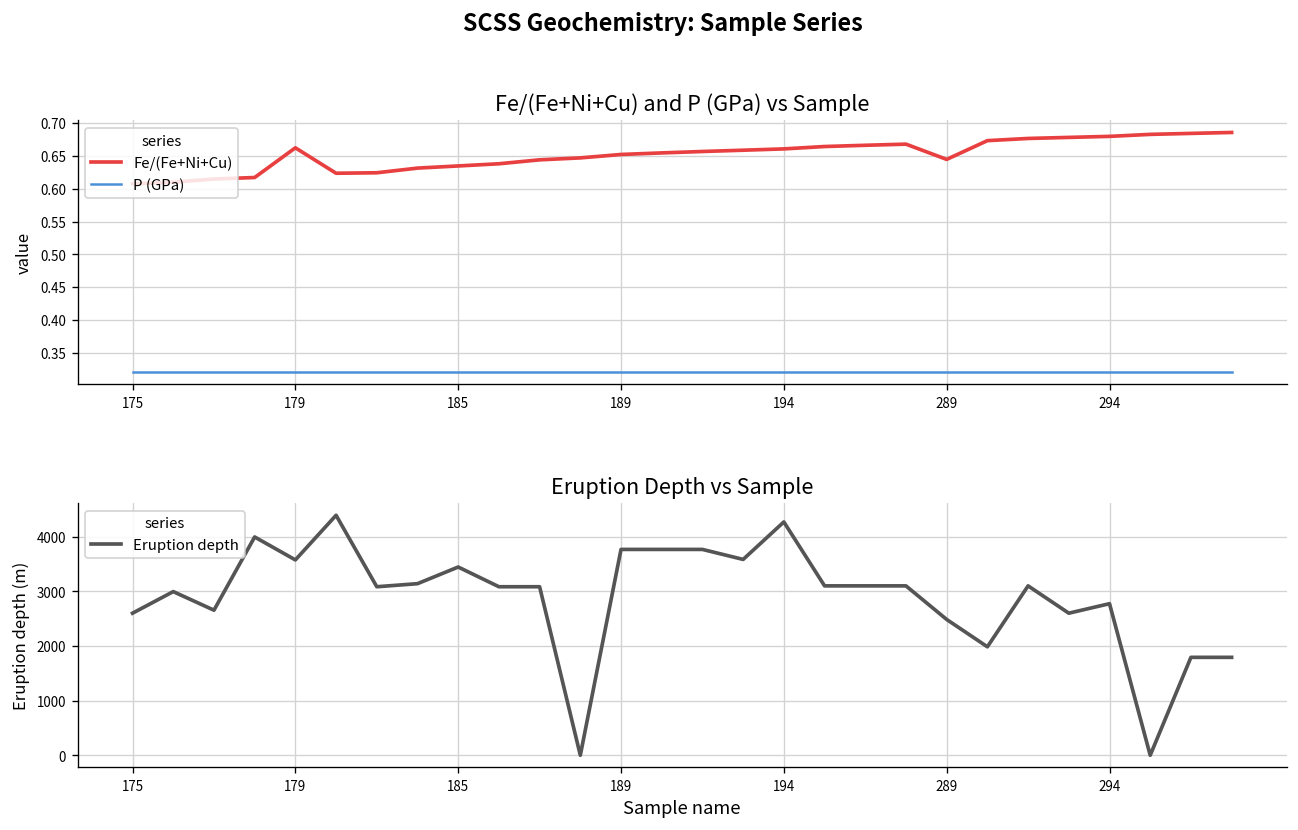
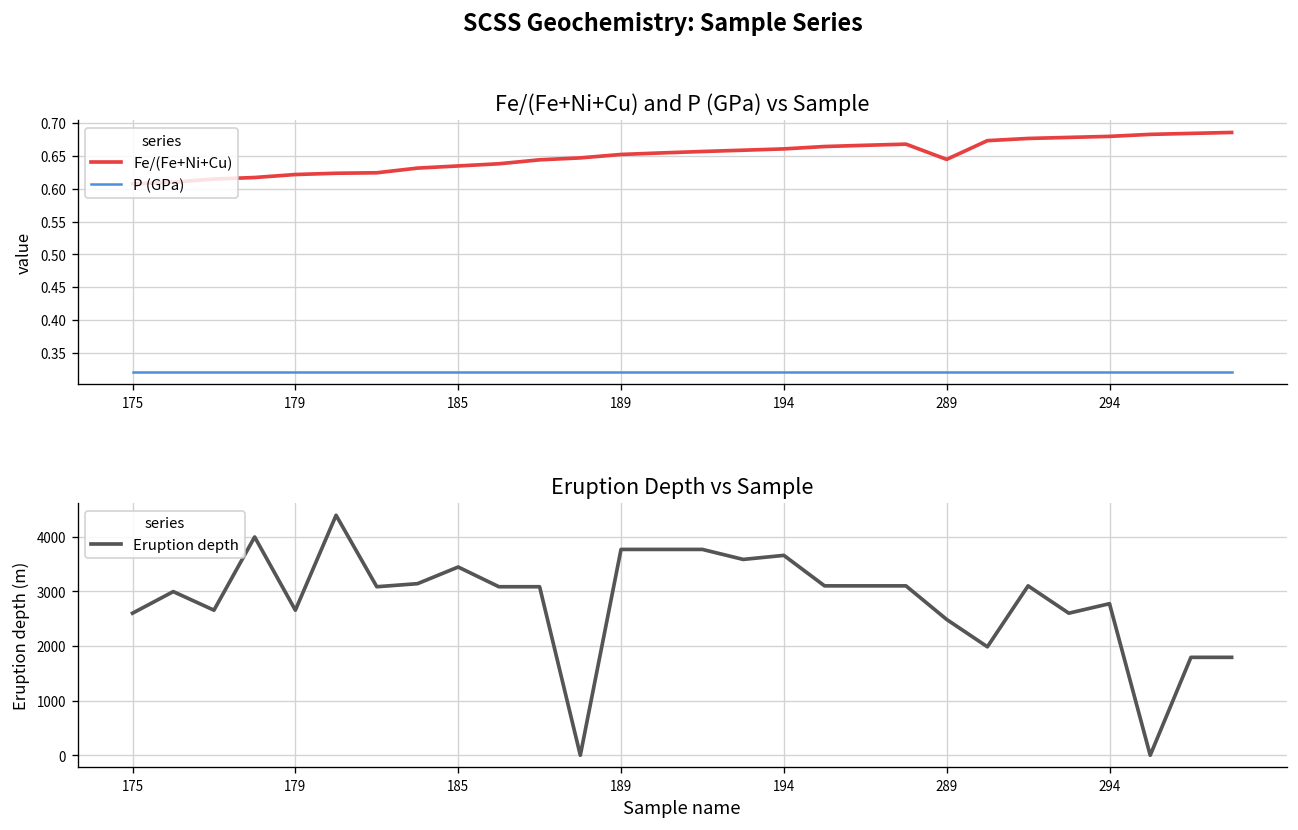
  {
    "Fe/(Fe+Ni+Cu) and P (GPa) vs Sample": {
      "Fe/(Fe+Ni+Cu)": {
-       "179": 0.66,
+       "179": 0.62,
        "185": 0.63,
        "189": 0.65,
        "194": 0.66,
        "289": 0.64,
        "294": 0.68
      },
      "P (GPa)": {
        "175": 0.32,
        "179": 0.32,
        "185": 0.32,
        "189": 0.32,
        "194": 0.32,
        "289": 0.32,
        "294": 0.32
      }
    },
    "Eruption Depth vs Sample": {
      "175": 2600,
-     "179": 3600,
+     "179": 2700,
      "185": 3400,
      "189": 3800,
-     "194": 4300,
+     "194": 3700,
      "289": 2500,
      "294": 2800
    }
  }
